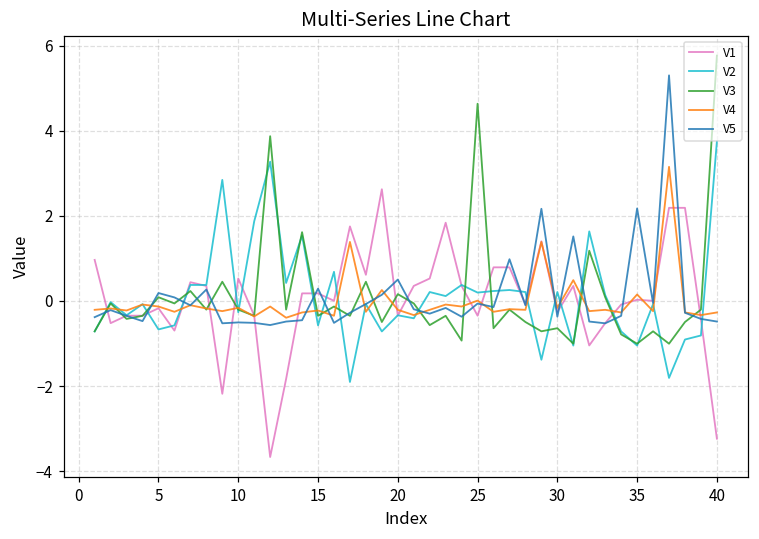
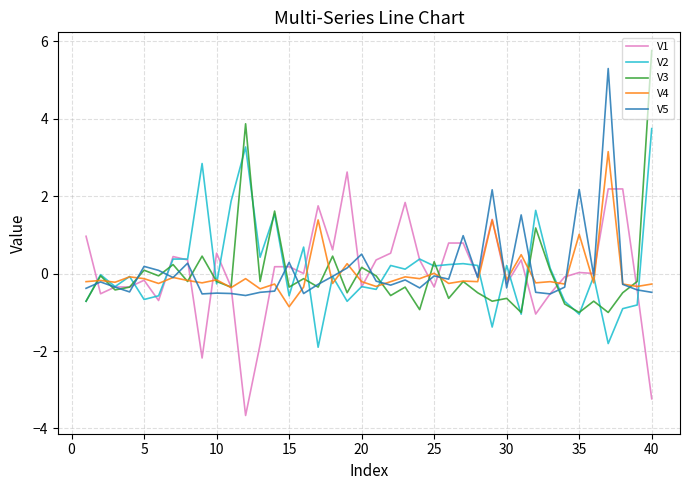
  {
    "V1": {
      "10": 0.5,
      "15": 0.2,
      "25": -0.3,
      "30": -0.3,
      "35": 0.0,
      "40": -3.2
    },
    "V2": {
      "5": -0.7,
      "15": -0.6,
      "25": 0.2,
      "30": 0.2,
      "40": 3.7
    },
    "V3": {
      "5": 0.1,
      "15": -0.3,
      "20": 0.2,
-     "25": 4.6,
+     "25": 0.3,
      "30": -0.6
    },
    "V4": {
-     "15": -0.2,
+     "15": -0.9,
      "20": -0.2,
      "25": 0.0,
      "30": -0.2,
-     "35": 0.2,
+     "35": 1.0,
      "40": -0.3
    },
    "V5": {
      "5": 0.2,
      "10": -0.5,
      "15": 0.3,
      "20": 0.5,
      "25": -0.1,
      "30": -0.4,
      "35": 2.2,
      "40": -0.5
    }
  }
